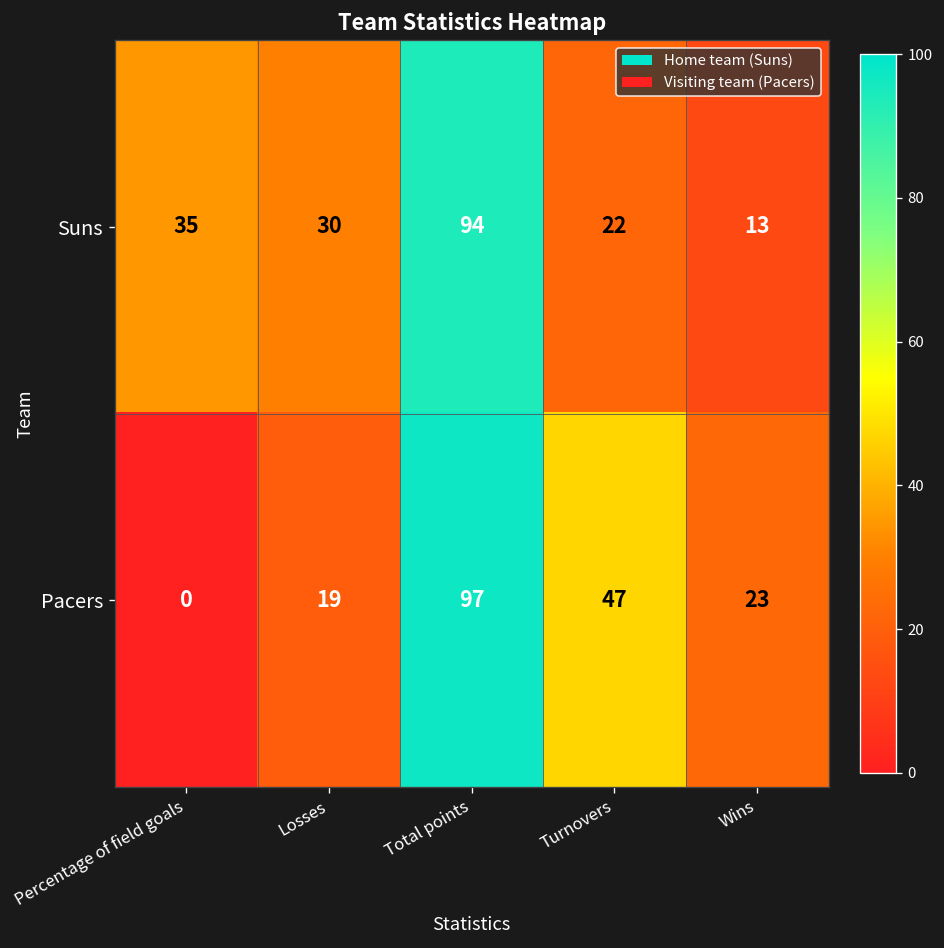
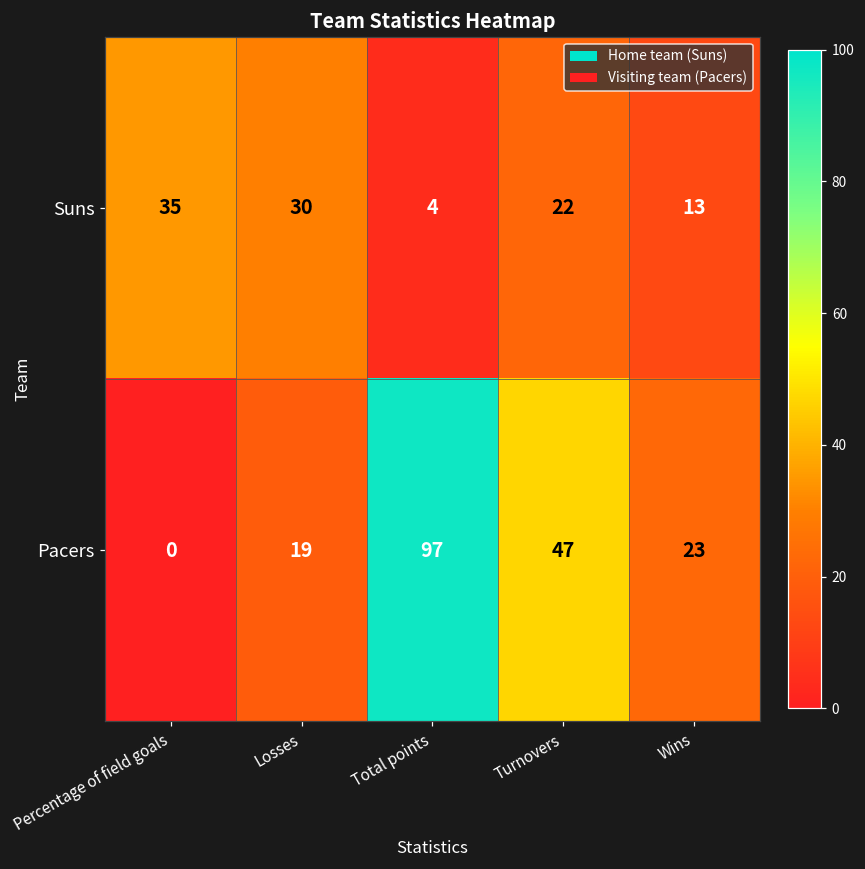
  {
    "Suns": {
      "Percentage of field goals": 35,
      "Losses": 30,
-     "Total points": 94,
+     "Total points": 4,
      "Turnovers": 22,
      "Wins": 13
    },
    "Pacers": {
      "Percentage of field goals": 0,
      "Losses": 19,
      "Total points": 97,
      "Turnovers": 47,
      "Wins": 23
    }
  }
